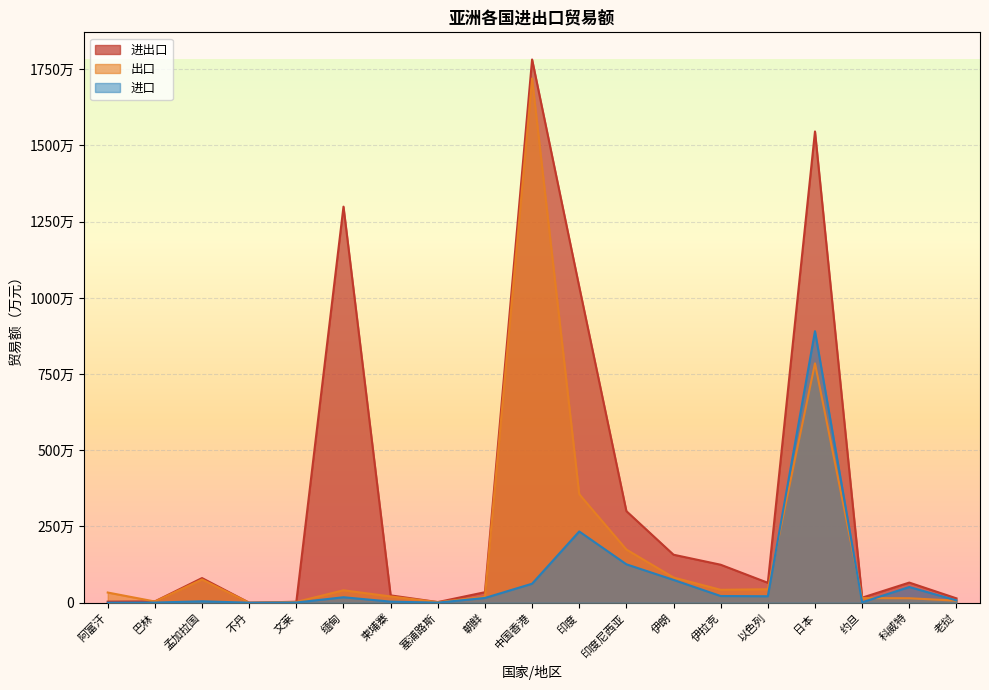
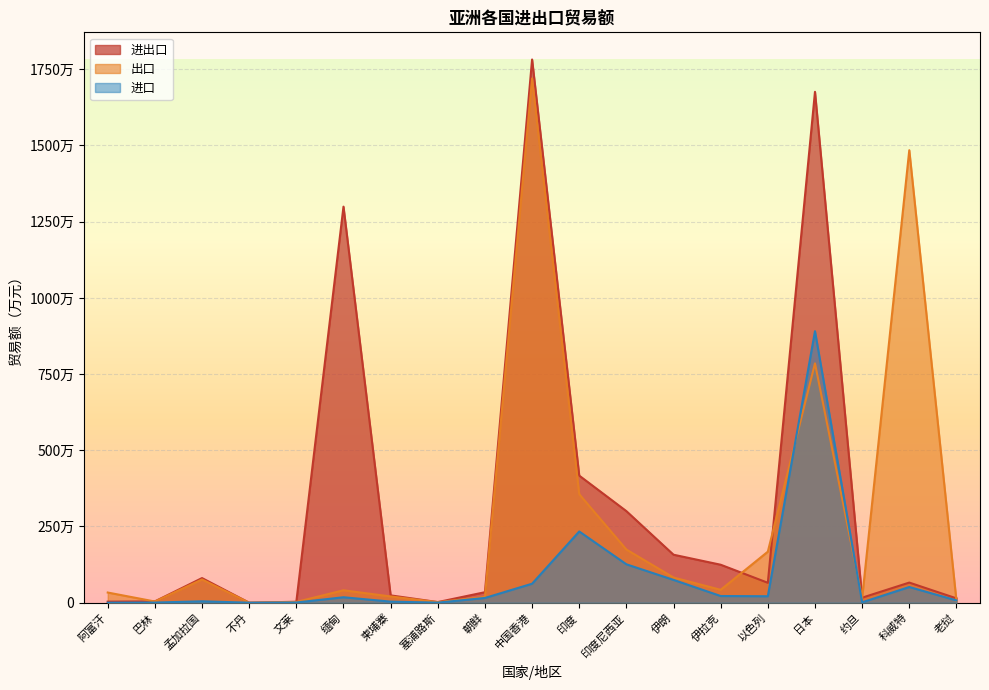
  {
    "进出口": {
      "缅甸": "1300万",
      "朝鲜": "30万",
      "中国香港": "1780万",
-     "印度": "1040万",
+     "印度": "420万",
      "印度尼西亚": "300万",
      "伊朗": "160万",
      "伊拉克": "120万",
      "以色列": "70万",
-     "日本": "1550万",
+     "日本": "1680万",
      "科威特": "70万"
    },
    "出口": {
      "阿富汗": "30万",
      "缅甸": "40万",
      "中国香港": "1720万",
      "印度": "360万",
      "印度尼西亚": "170万",
      "伊拉克": "40万",
-     "以色列": "40万",
+     "以色列": "170万",
      "日本": "790万",
-     "科威特": "10万"
+     "科威特": "1480万"
    },
    "进口": {
      "孟加拉国": "0万",
      "缅甸": "20万",
      "柬埔寨": "0万",
      "中国香港": "60万",
      "印度": "230万",
      "印度尼西亚": "130万",
      "伊拉克": "20万",
      "以色列": "20万",
      "日本": "890万",
      "约旦": "0万",
      "科威特": "50万"
    }
  }
